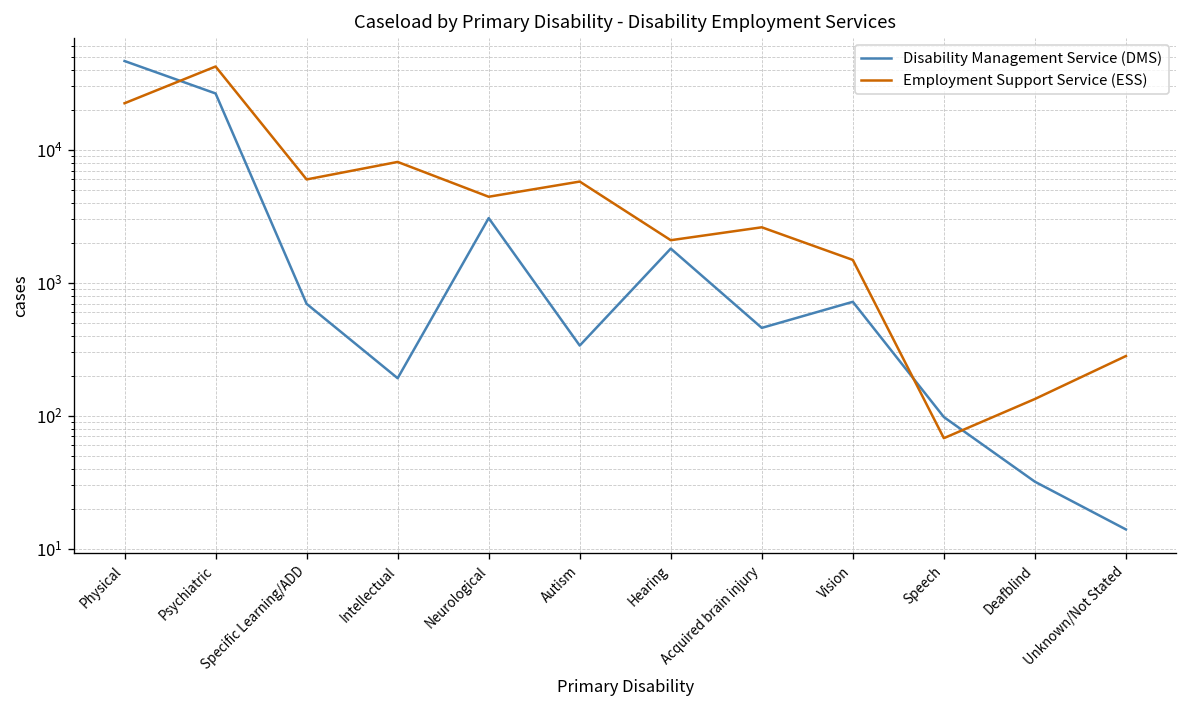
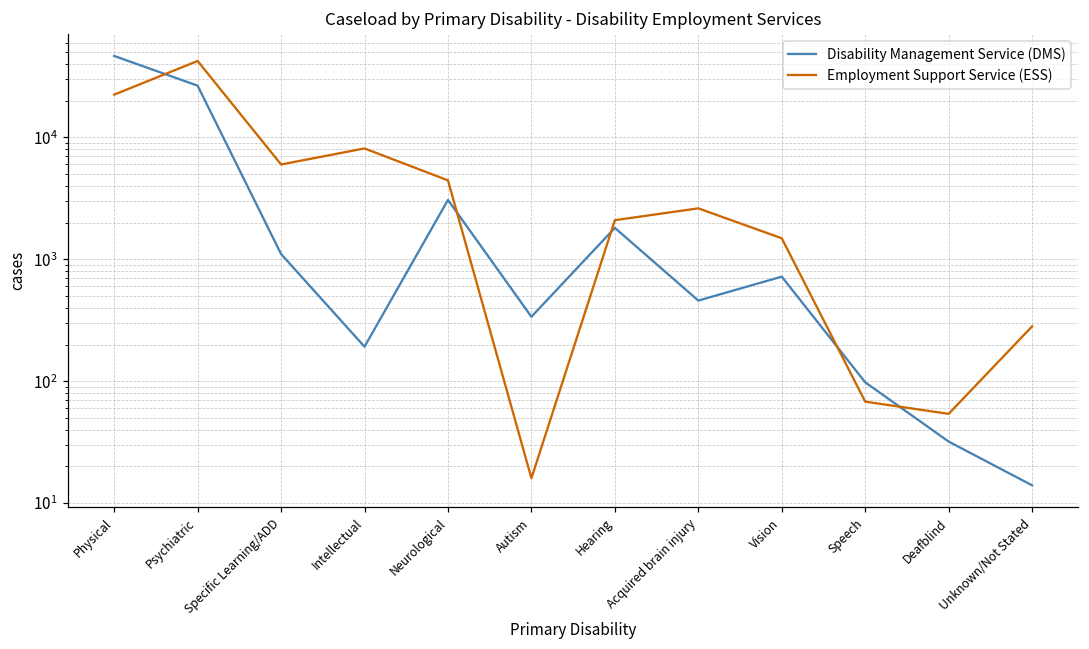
  {
    "Disability Management Service (DMS)": {
      "Physical": 47000,
      "Psychiatric": 27000,
-     "Specific Learning/ADD": 700,
+     "Specific Learning/ADD": 1100,
      "Intellectual": 190,
      "Neurological": 3100,
      "Autism": 340,
      "Hearing": 1800,
      "Acquired brain injury": 460,
      "Vision": 700,
      "Speech": 100,
      "Deafblind": 32,
      "Unknown/Not Stated": 14
    },
    "Employment Support Service (ESS)": {
      "Physical": 22000,
      "Psychiatric": 42000,
      "Specific Learning/ADD": 6000,
      "Intellectual": 8000,
      "Neurological": 4400,
-     "Autism": 6000,
+     "Autism": 16,
      "Hearing": 2100,
      "Acquired brain injury": 2600,
      "Vision": 1500,
      "Speech": 70,
-     "Deafblind": 130,
+     "Deafblind": 50,
      "Unknown/Not Stated": 280
    }
  }
